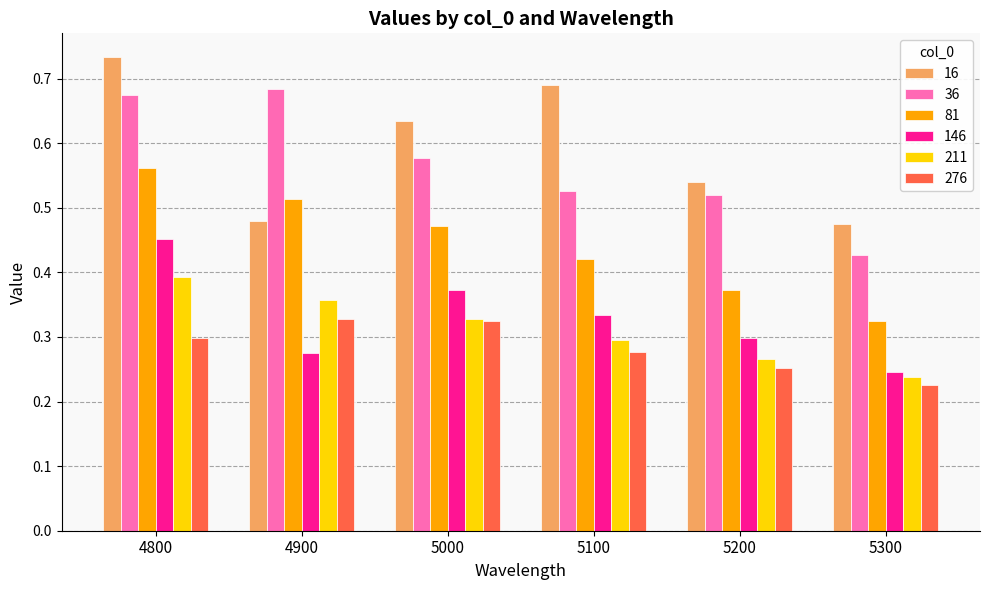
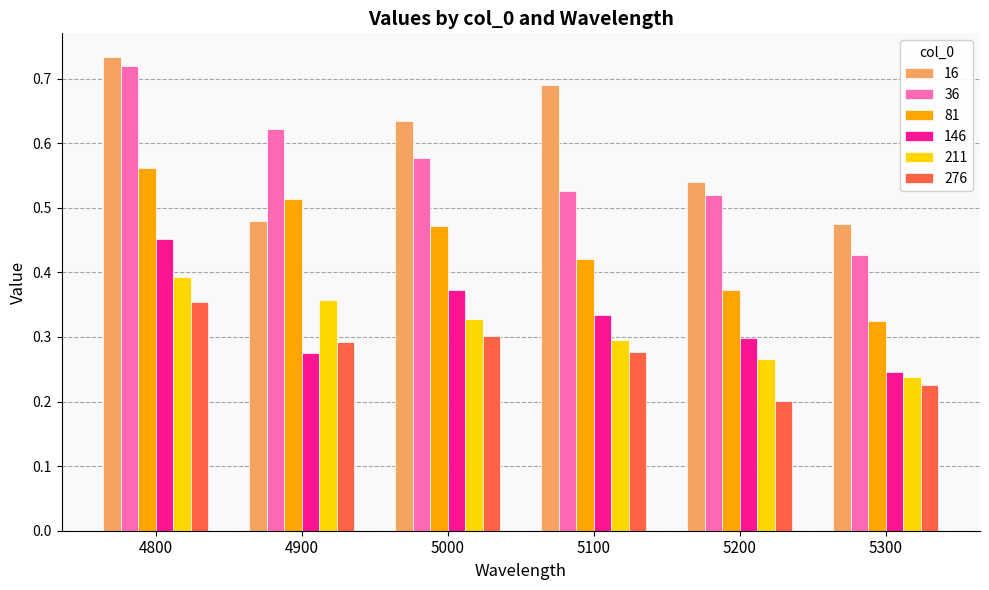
  {
    "16": {
      "4800": 0.73,
      "4900": 0.48,
      "5000": 0.64,
      "5100": 0.69,
      "5200": 0.54,
      "5300": 0.47
    },
    "36": {
-     "4800": 0.67,
-     "4900": 0.68,
+     "4800": 0.72,
+     "4900": 0.62,
      "5000": 0.58,
      "5100": 0.53,
      "5200": 0.52,
      "5300": 0.43
    },
    "146": {
      "4800": 0.45,
      "4900": 0.28,
      "5000": 0.37,
      "5100": 0.33,
      "5200": 0.30,
      "5300": 0.25
    },
    "276": {
-     "4800": 0.30,
-     "4900": 0.33,
-     "5000": 0.32,
+     "4800": 0.35,
+     "4900": 0.29,
+     "5000": 0.30,
      "5100": 0.28,
-     "5200": 0.25,
+     "5200": 0.20,
      "5300": 0.23
    }
  }
